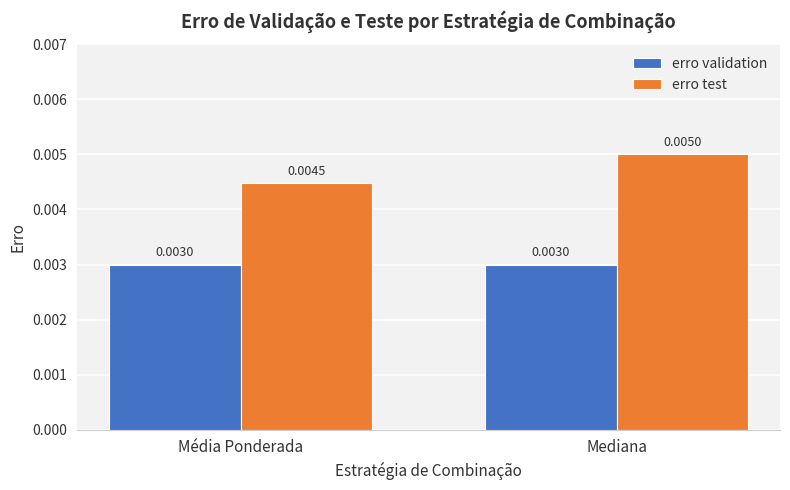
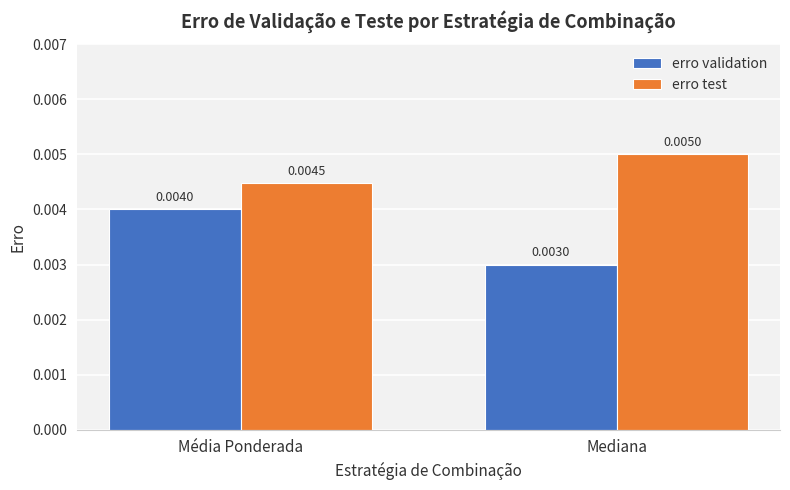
  {
    "erro validation": {
-     "Média Ponderada": 0.0030,
+     "Média Ponderada": 0.0040,
      "Mediana": 0.0030
    },
    "erro test": {
      "Média Ponderada": 0.0045,
      "Mediana": 0.0050
    }
  }
